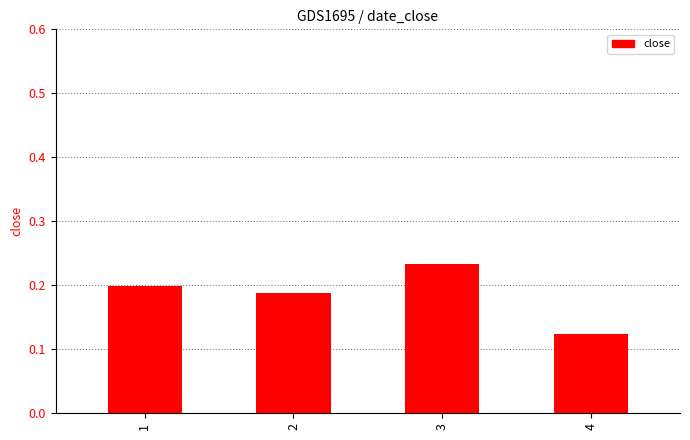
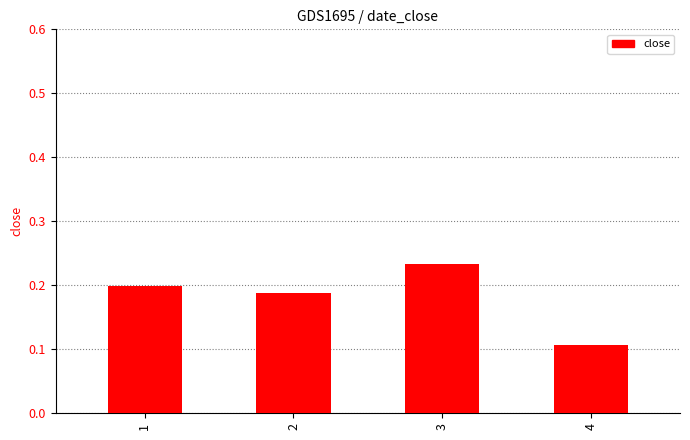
  {
    "1": 0.20,
    "2": 0.19,
    "3": 0.23,
-   "4": 0.12
+   "4": 0.11
  }
